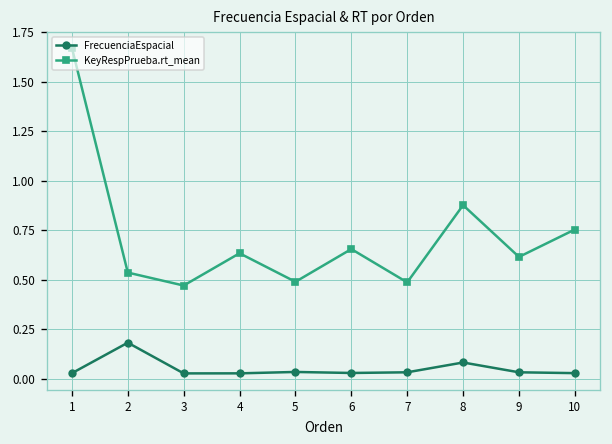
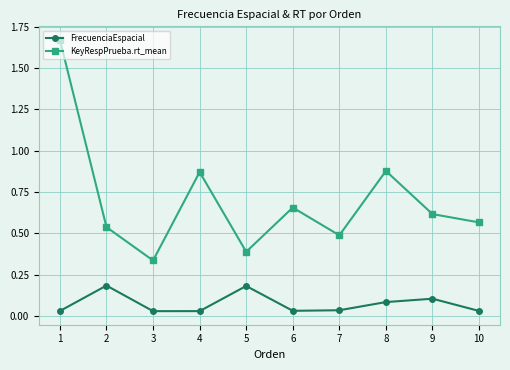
  {
    "FrecuenciaEspacial": {
      "1": 0.03,
      "2": 0.18,
      "3": 0.03,
      "4": 0.03,
-     "5": 0.04,
+     "5": 0.18,
      "6": 0.03,
      "7": 0.03,
      "8": 0.08,
-     "9": 0.03,
+     "9": 0.10,
      "10": 0.03
    },
    "KeyRespPrueba.rt_mean": {
      "2": 0.54,
-     "3": 0.47,
-     "4": 0.63,
-     "5": 0.49,
+     "3": 0.33,
+     "4": 0.87,
+     "5": 0.39,
      "6": 0.66,
      "7": 0.49,
      "8": 0.88,
      "9": 0.62,
-     "10": 0.75
+     "10": 0.57
    }
  }
